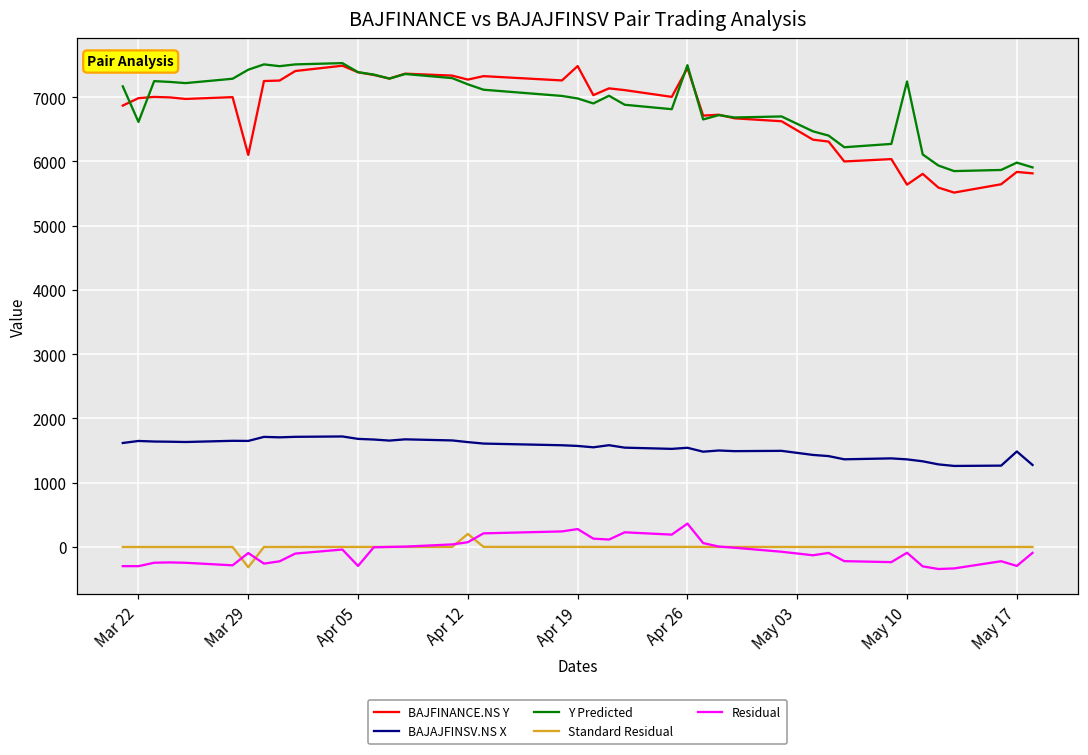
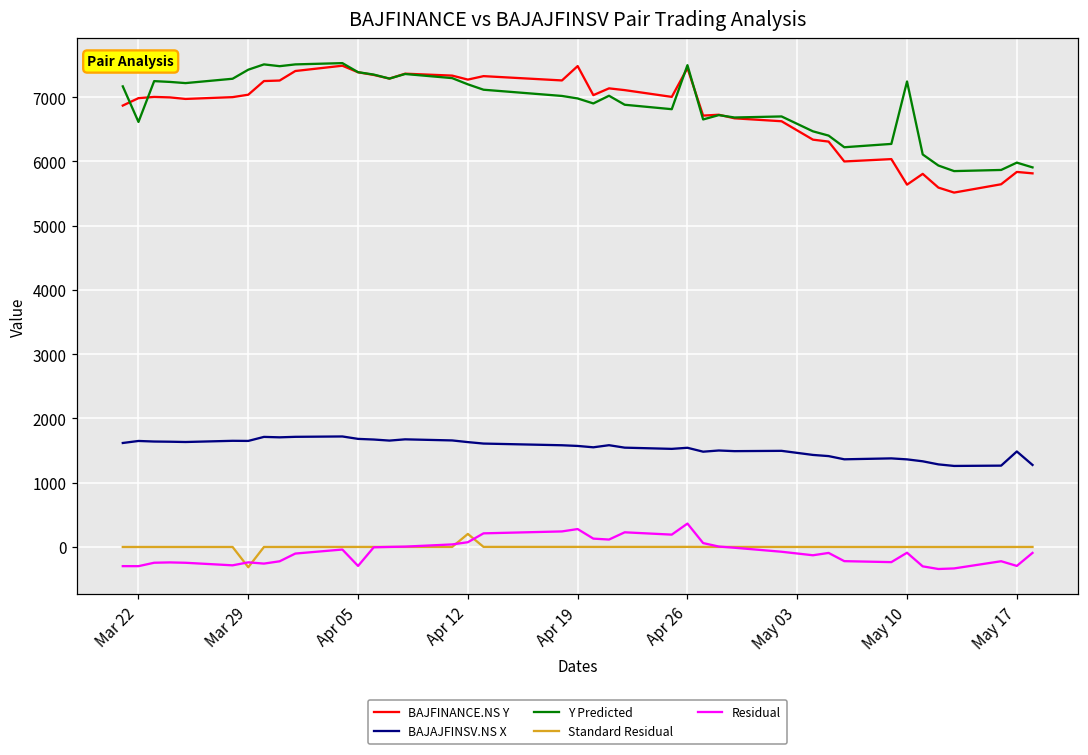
  {
    "BAJFINANCE.NS Y": {
      "Mar 22": 7000,
-     "Mar 29": 6100,
+     "Mar 29": 7000,
      "Apr 12": 7300,
      "Apr 19": 7500,
      "Apr 26": 7500,
      "May 10": 5600,
      "May 17": 5800
    },
    "BAJAJFINSV.NS X": {
      "Mar 22": 1600,
      "Mar 29": 1700,
      "Apr 05": 1700,
      "Apr 12": 1600,
      "Apr 19": 1600,
      "Apr 26": 1500,
      "May 10": 1400,
      "May 17": 1500
    },
    "Y Predicted": {
      "Mar 22": 6600,
      "Mar 29": 7400,
      "Apr 12": 7200,
      "Apr 19": 7000,
      "Apr 26": 7500,
      "May 10": 7200,
      "May 17": 6000
    },
    "Standard Residual": {
      "Mar 22": 0,
      "Mar 29": -300,
      "Apr 05": 0,
      "Apr 12": 200,
      "Apr 19": 0,
      "Apr 26": 0,
      "May 10": 0,
      "May 17": 0
    },
    "Residual": {
      "Mar 22": -300,
-     "Mar 29": -100,
+     "Mar 29": -200,
      "Apr 05": -300,
      "Apr 12": 100,
      "Apr 19": 300,
      "Apr 26": 400,
      "May 10": -100,
      "May 17": -300
    }
  }
